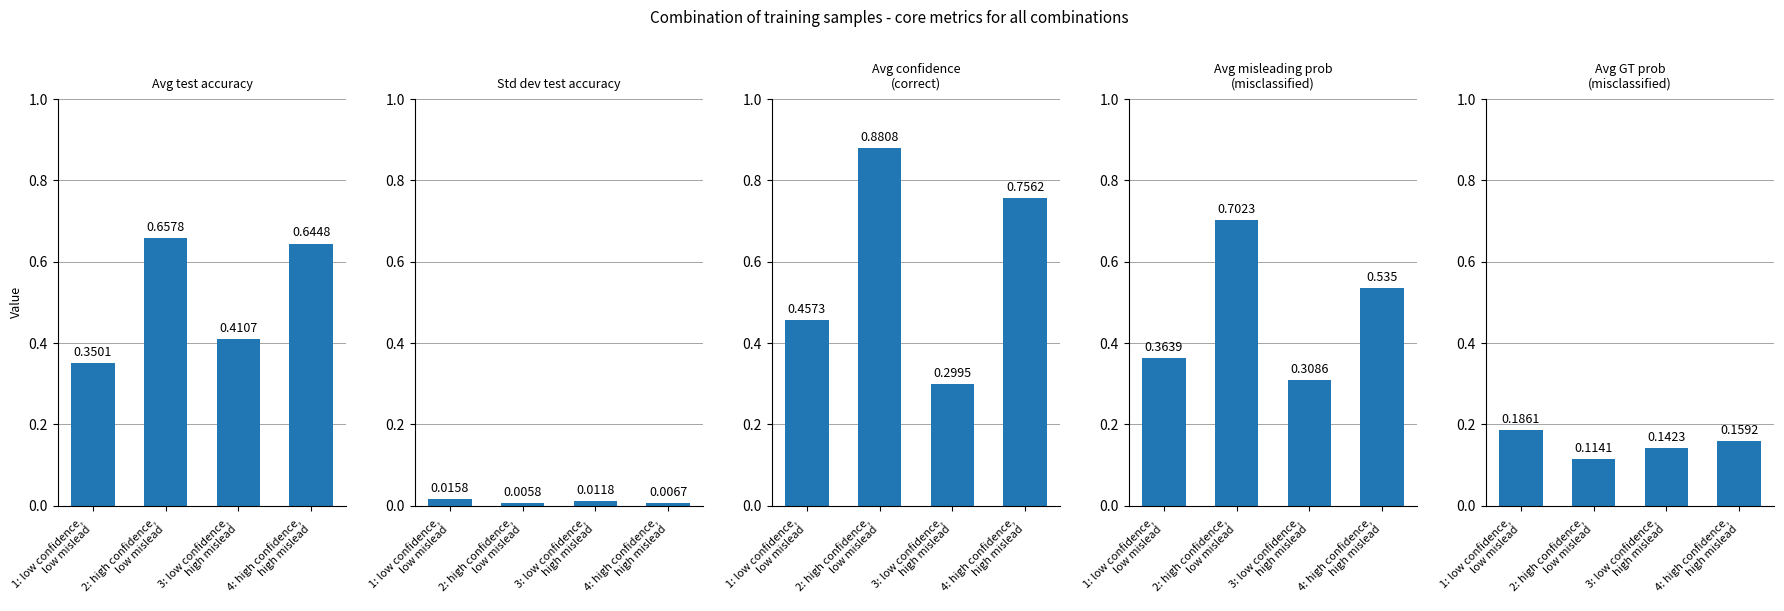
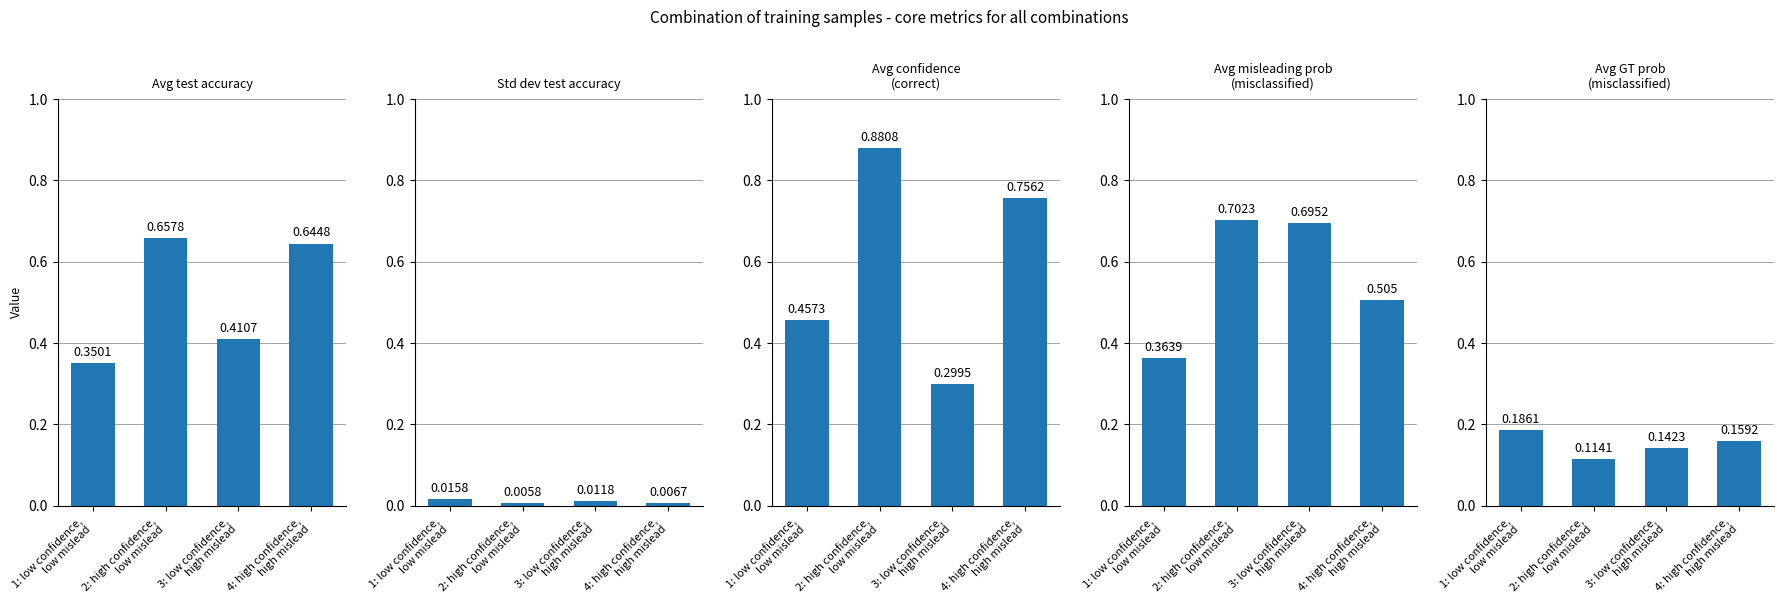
  {
    "Avg test accuracy": {
      "1: low confidence, low mislead": 0.3501,
      "2: high confidence, low mislead": 0.6578,
      "3: low confidence, high mislead": 0.4107,
      "4: high confidence, high mislead": 0.6448
    },
    "Std dev test accuracy": {
      "1: low confidence, low mislead": 0.0158,
      "2: high confidence, low mislead": 0.0058,
      "3: low confidence, high mislead": 0.0118,
      "4: high confidence, high mislead": 0.0067
    },
    "Avg confidence (correct)": {
      "1: low confidence, low mislead": 0.4573,
      "2: high confidence, low mislead": 0.8808,
      "3: low confidence, high mislead": 0.2995,
      "4: high confidence, high mislead": 0.7562
    },
    "Avg misleading prob (misclassified)": {
      "1: low confidence, low mislead": 0.3639,
      "2: high confidence, low mislead": 0.7023,
-     "3: low confidence, high mislead": 0.3086,
-     "4: high confidence, high mislead": 0.535
+     "3: low confidence, high mislead": 0.6952,
+     "4: high confidence, high mislead": 0.505
    },
    "Avg GT prob (misclassified)": {
      "1: low confidence, low mislead": 0.1861,
      "2: high confidence, low mislead": 0.1141,
      "3: low confidence, high mislead": 0.1423,
      "4: high confidence, high mislead": 0.1592
    }
  }
